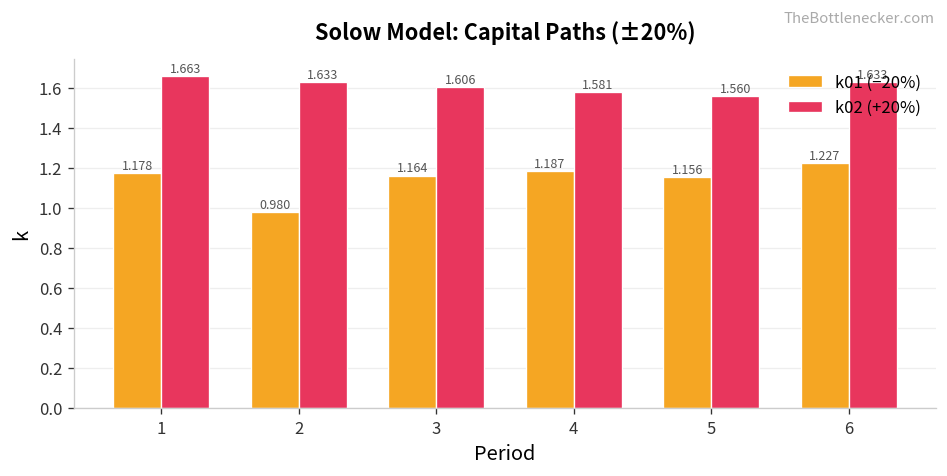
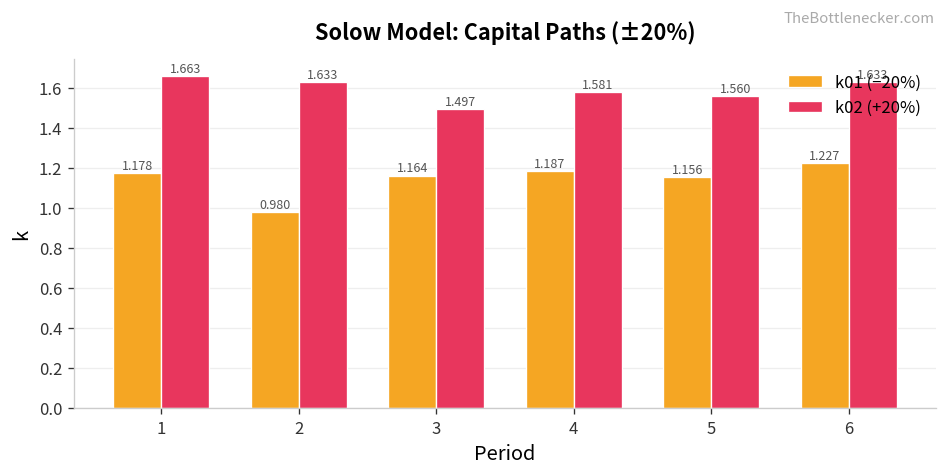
  {
    "k01 (−20%)": {
      "1": 1.178,
      "2": 0.980,
      "3": 1.164,
      "4": 1.187,
      "5": 1.156,
      "6": 1.227
    },
    "k02 (+20%)": {
      "1": 1.663,
      "2": 1.633,
-     "3": 1.606,
+     "3": 1.497,
      "4": 1.581,
      "5": 1.560,
      "6": 1.633
    }
  }
